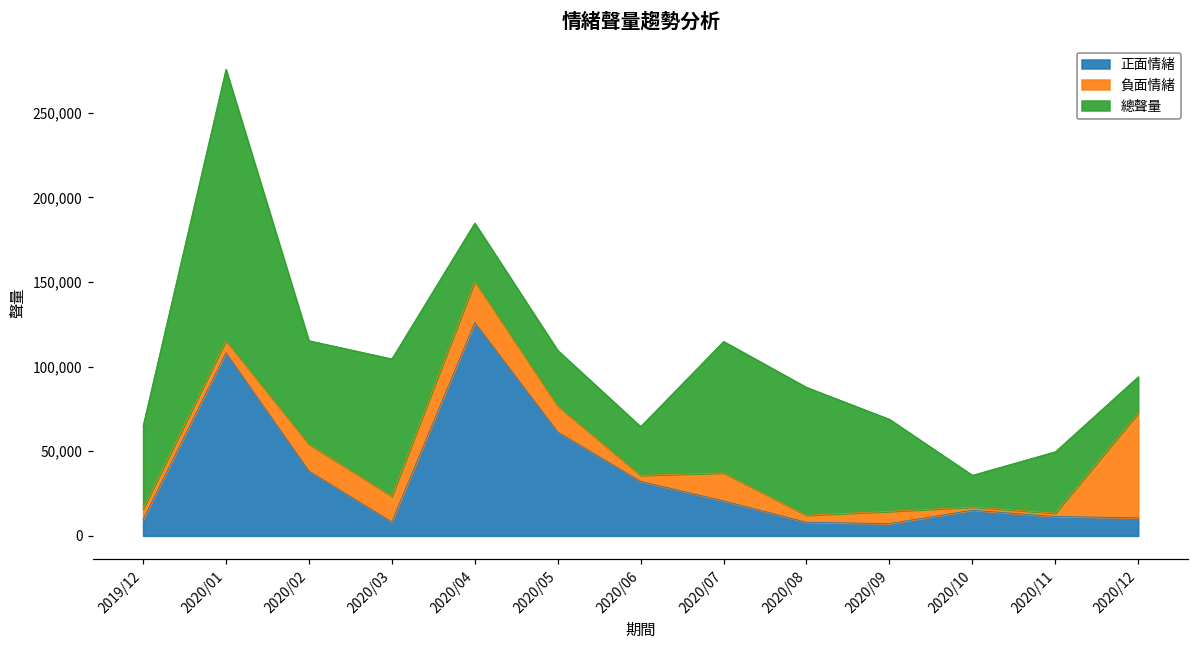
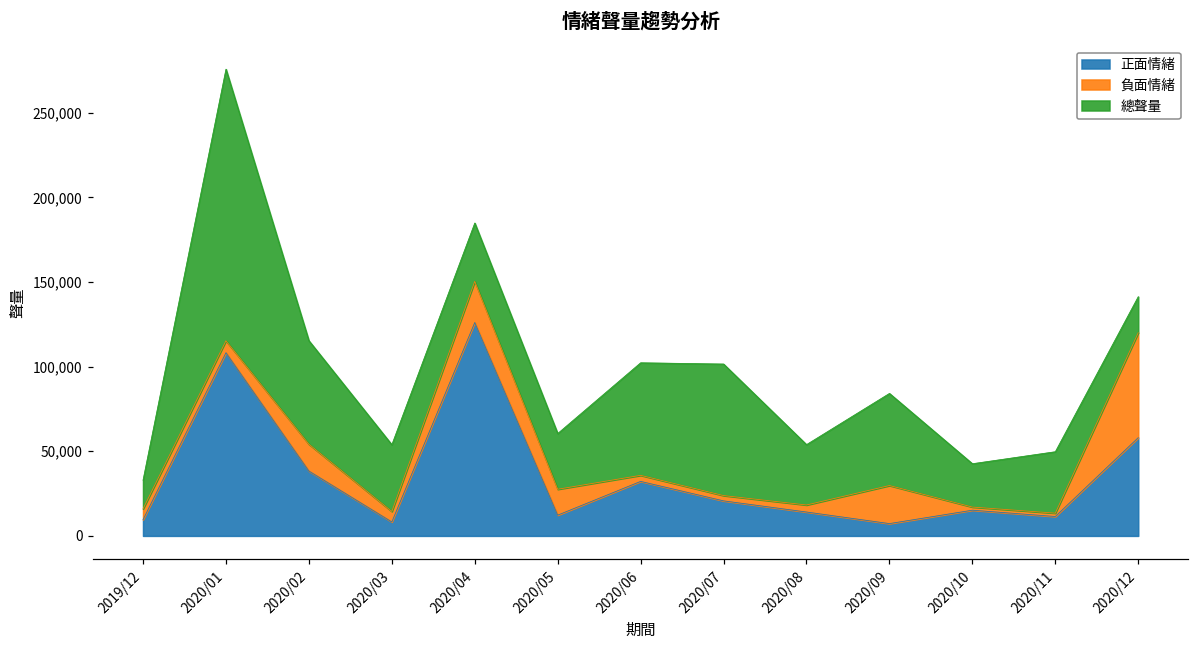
  {
    "正面情緒": {
      "2019/12": "10,000",
      "2020/01": "108,000",
      "2020/02": "38,000",
      "2020/03": "8,000",
      "2020/04": "126,000",
-     "2020/05": "61,000",
+     "2020/05": "12,000",
      "2020/06": "32,000",
      "2020/07": "21,000",
-     "2020/08": "8,000",
+     "2020/08": "14,000",
      "2020/09": "7,000",
      "2020/10": "15,000",
      "2020/11": "11,000",
-     "2020/12": "11,000"
+     "2020/12": "58,000"
    },
    "負面情緒": {
      "2019/12": "6,000",
      "2020/01": "7,000",
      "2020/02": "16,000",
-     "2020/03": "15,000",
+     "2020/03": "6,000",
      "2020/04": "24,000",
      "2020/05": "15,000",
      "2020/06": "4,000",
-     "2020/07": "17,000",
+     "2020/07": "3,000",
      "2020/08": "4,000",
-     "2020/09": "7,000",
+     "2020/09": "23,000",
      "2020/10": "2,000",
      "2020/11": "2,000",
      "2020/12": "62,000"
    },
    "總聲量": {
-     "2019/12": "49,000",
+     "2019/12": "17,000",
      "2020/01": "160,000",
      "2020/02": "61,000",
-     "2020/03": "81,000",
+     "2020/03": "39,000",
      "2020/04": "34,000",
      "2020/05": "33,000",
-     "2020/06": "29,000",
+     "2020/06": "66,000",
      "2020/07": "78,000",
-     "2020/08": "76,000",
+     "2020/08": "36,000",
      "2020/09": "54,000",
-     "2020/10": "19,000",
+     "2020/10": "26,000",
      "2020/11": "36,000",
      "2020/12": "21,000"
    }
  }
